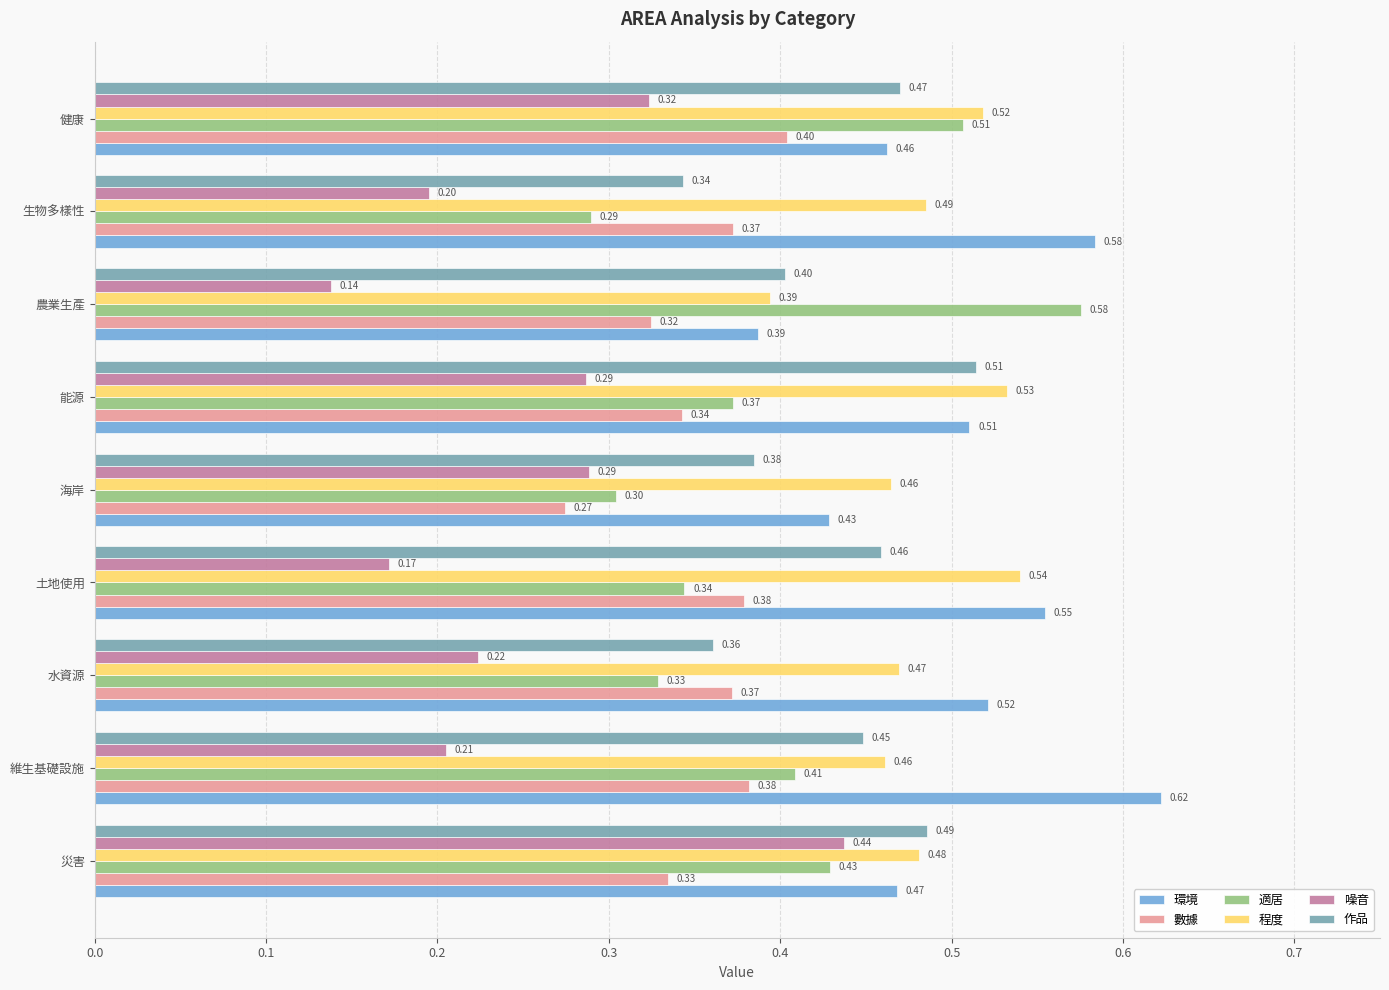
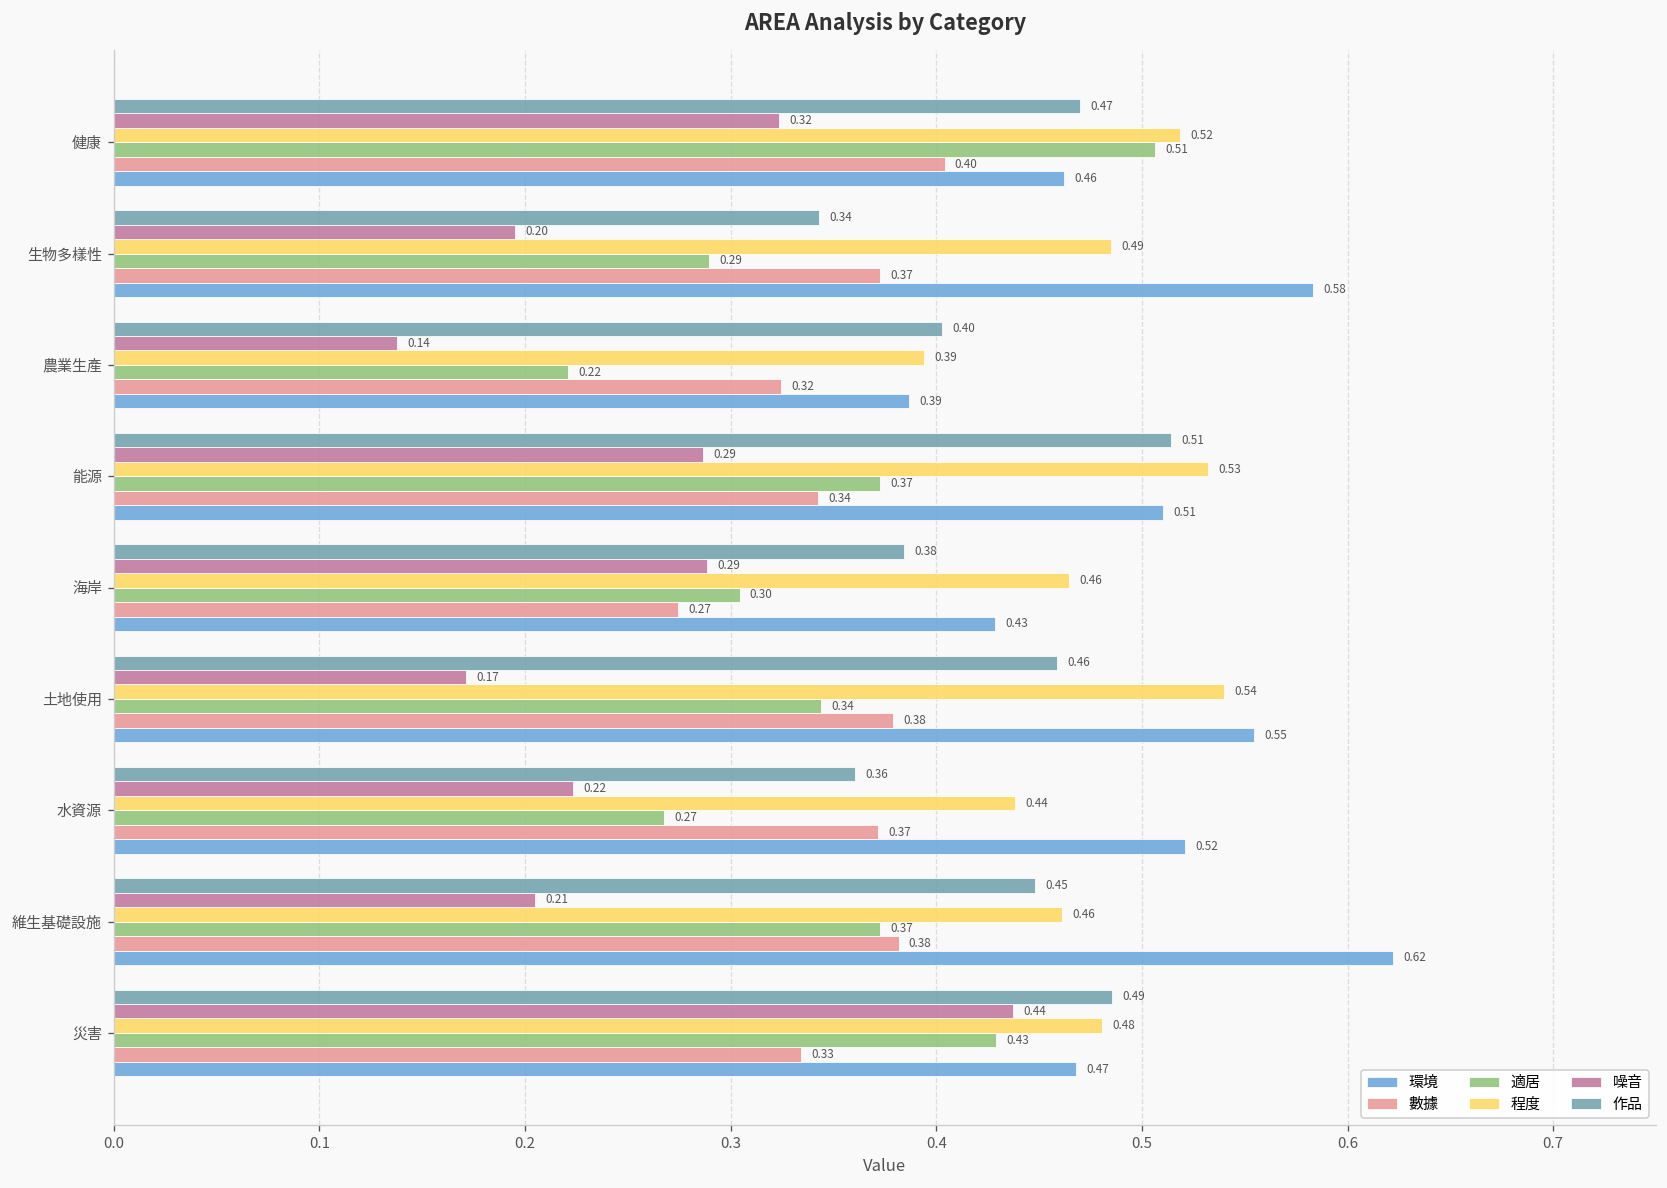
  {
    "適居": {
      "健康": 0.51,
      "生物多樣性": 0.29,
-     "農業生產": 0.58,
+     "農業生產": 0.22,
      "能源": 0.37,
      "海岸": 0.30,
      "土地使用": 0.34,
-     "水資源": 0.33,
-     "維生基礎設施": 0.41,
+     "水資源": 0.27,
+     "維生基礎設施": 0.37,
      "災害": 0.43
    },
    "程度": {
      "健康": 0.52,
      "生物多樣性": 0.49,
      "農業生產": 0.39,
      "能源": 0.53,
      "海岸": 0.46,
      "土地使用": 0.54,
-     "水資源": 0.47,
+     "水資源": 0.44,
      "維生基礎設施": 0.46,
      "災害": 0.48
    }
  }
